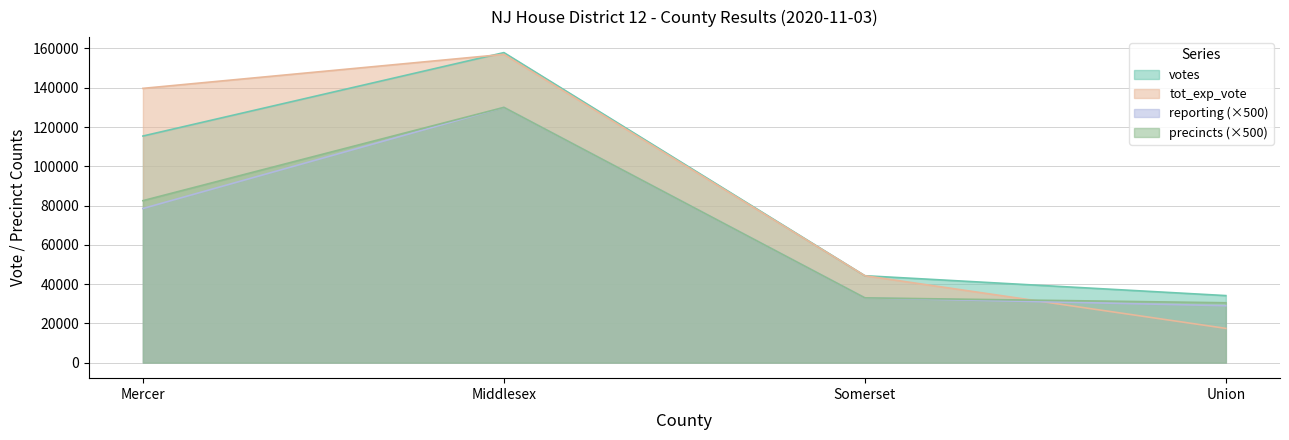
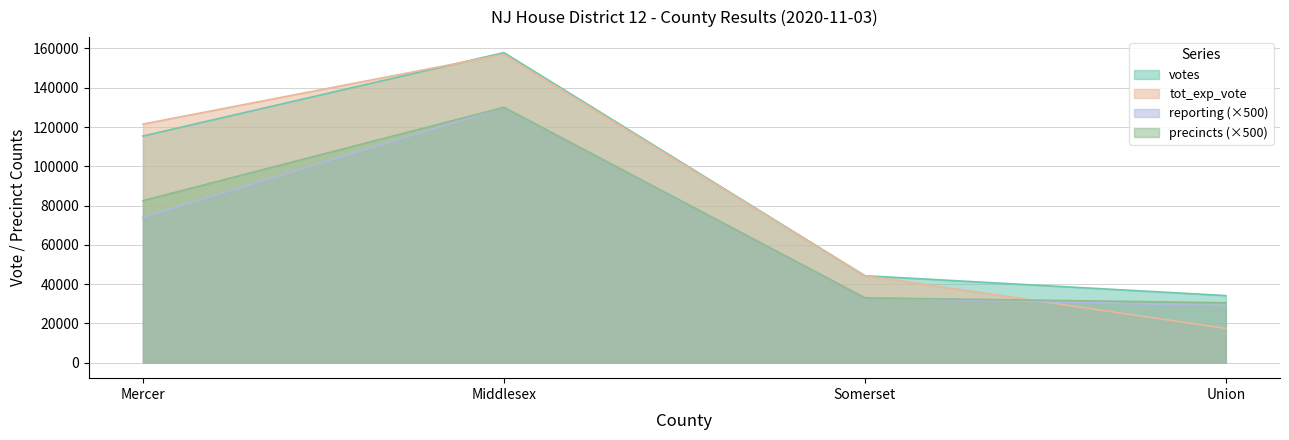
  {
    "tot_exp_vote": {
-     "Mercer": 140000,
+     "Mercer": 121000,
      "Union": 17000
    },
    "reporting (×500)": {
-     "Mercer": 79000,
+     "Mercer": 74000,
      "Union": 29000
    }
  }
